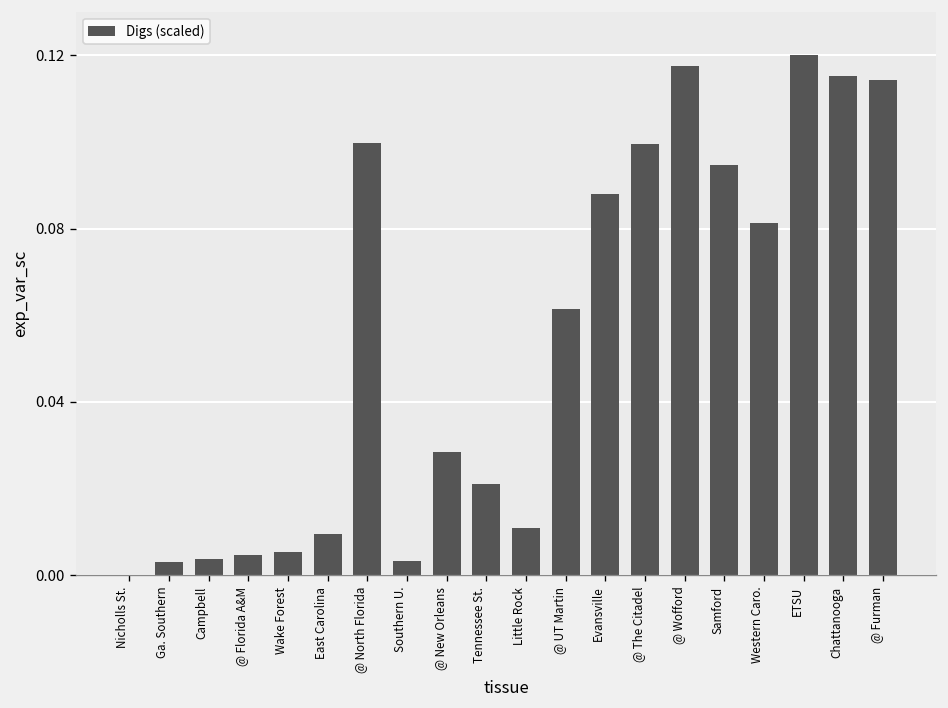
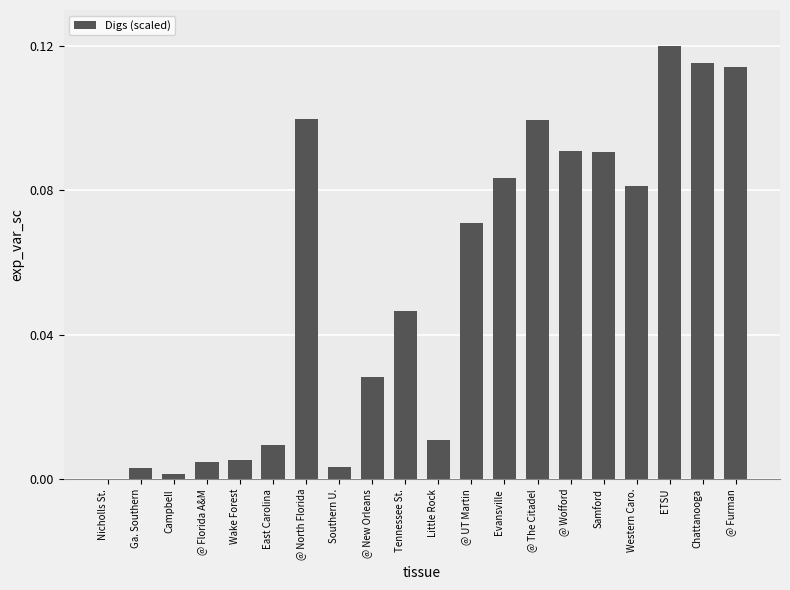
  {
    "Nicholls St.": 0.000,
    "Ga. Southern": 0.003,
-   "Campbell": 0.004,
+   "Campbell": 0.001,
    "@ Florida A&M": 0.005,
    "Wake Forest": 0.005,
    "East Carolina": 0.010,
    "@ North Florida": 0.100,
    "Southern U.": 0.003,
    "@ New Orleans": 0.028,
-   "Tennessee St.": 0.021,
+   "Tennessee St.": 0.047,
    "Little Rock": 0.011,
-   "@ UT Martin": 0.062,
-   "Evansville": 0.088,
+   "@ UT Martin": 0.071,
+   "Evansville": 0.083,
    "@ The Citadel": 0.099,
-   "@ Wofford": 0.118,
-   "Samford": 0.095,
+   "@ Wofford": 0.091,
+   "Samford": 0.091,
    "Western Caro.": 0.081,
    "ETSU": 0.120,
    "Chattanooga": 0.115,
    "@ Furman": 0.114
  }
